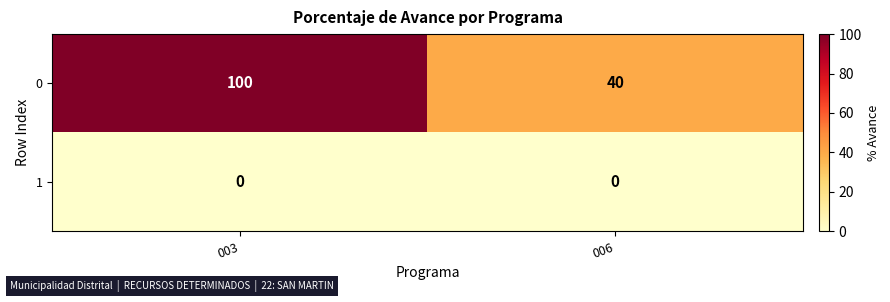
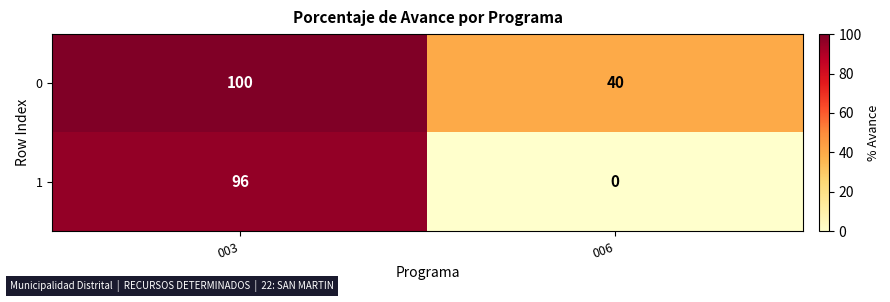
  {
    "0": {
      "003": 100,
      "006": 40
    },
    "1": {
-     "003": 0,
+     "003": 96,
      "006": 0
    }
  }
